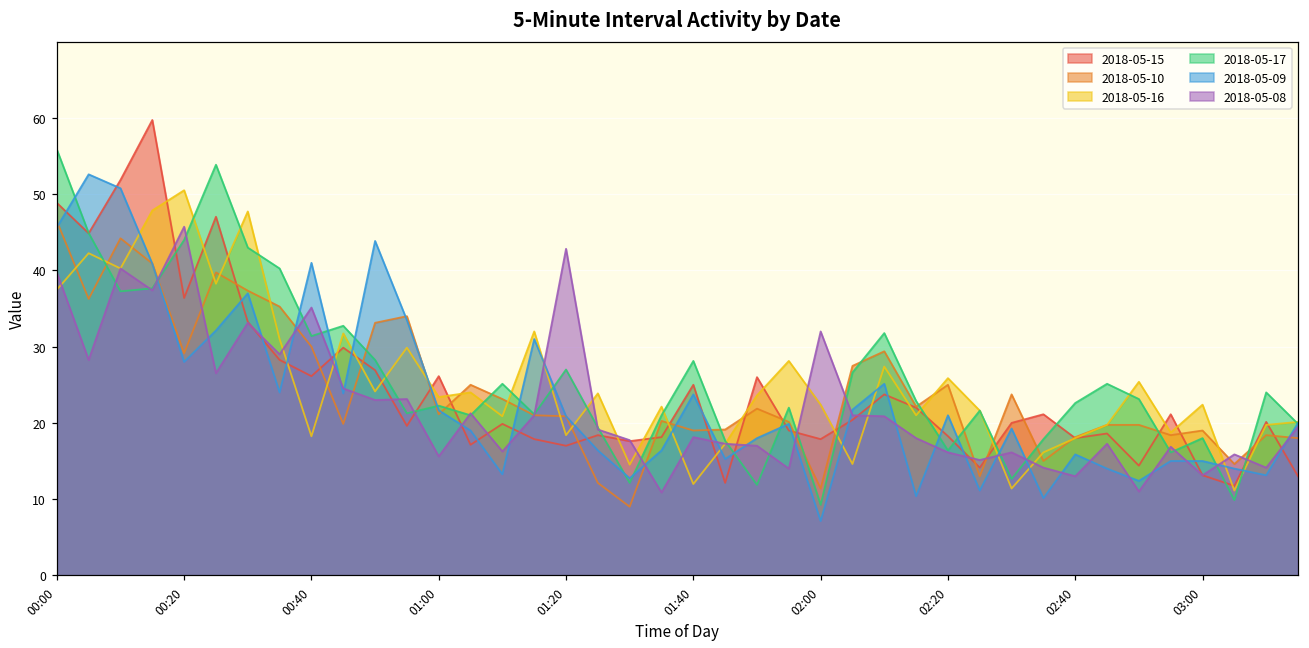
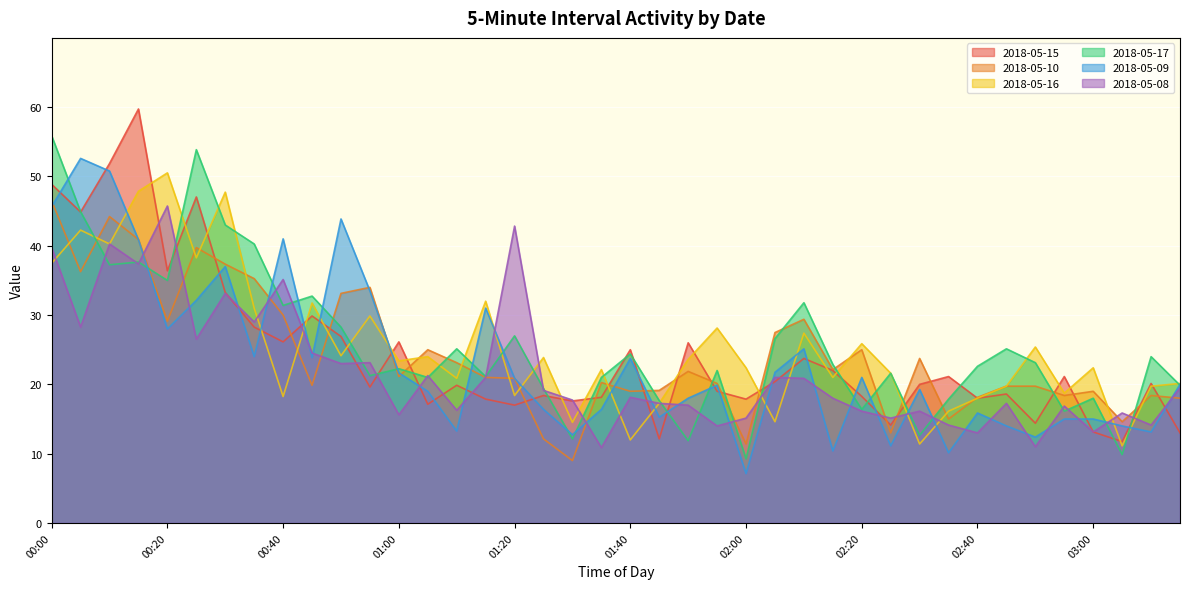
  {
    "2018-05-16": {
      "00:00": 37,
      "00:20": 51,
      "00:40": 18,
      "01:00": 23,
      "01:20": 18,
      "01:40": 12,
      "02:00": 22,
      "02:20": 26,
      "03:00": 22
    },
    "2018-05-17": {
      "00:00": 56,
-     "00:20": 44,
+     "00:20": 35,
      "00:40": 31,
      "01:00": 22,
      "01:20": 27,
-     "01:40": 28,
+     "01:40": 24,
      "02:00": 9,
      "02:40": 23,
      "03:00": 18
    },
    "2018-05-09": {
      "00:00": 46,
      "00:20": 28,
      "00:40": 41,
      "01:00": 22,
      "01:40": 24,
      "02:00": 7,
      "02:20": 21,
      "02:40": 16,
      "03:00": 15
    },
    "2018-05-08": {
      "00:00": 40,
      "00:20": 46,
      "00:40": 35,
      "01:00": 16,
      "01:20": 43,
      "01:40": 18,
-     "02:00": 32,
+     "02:00": 15,
      "02:40": 13
    }
  }
